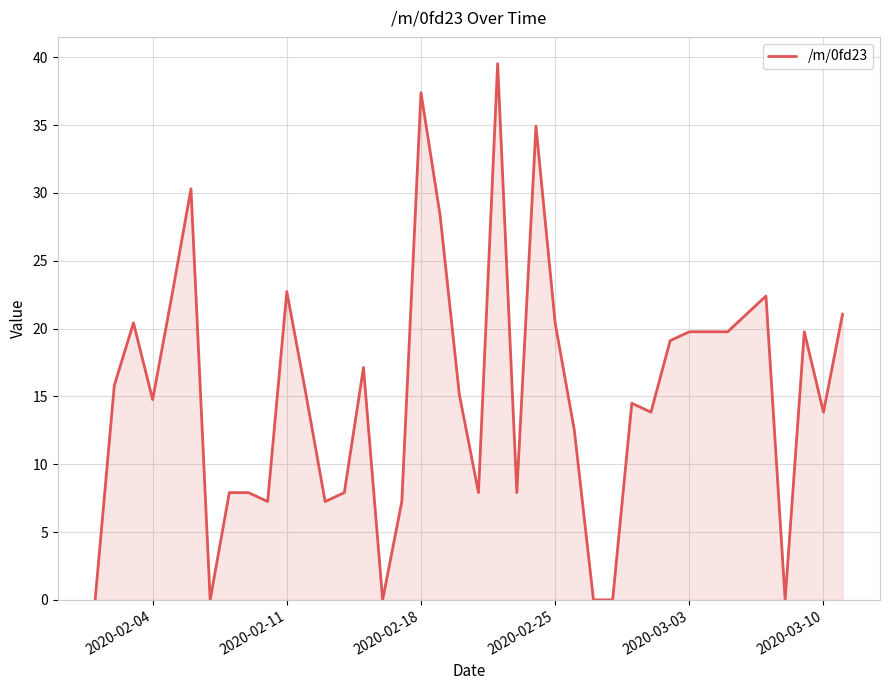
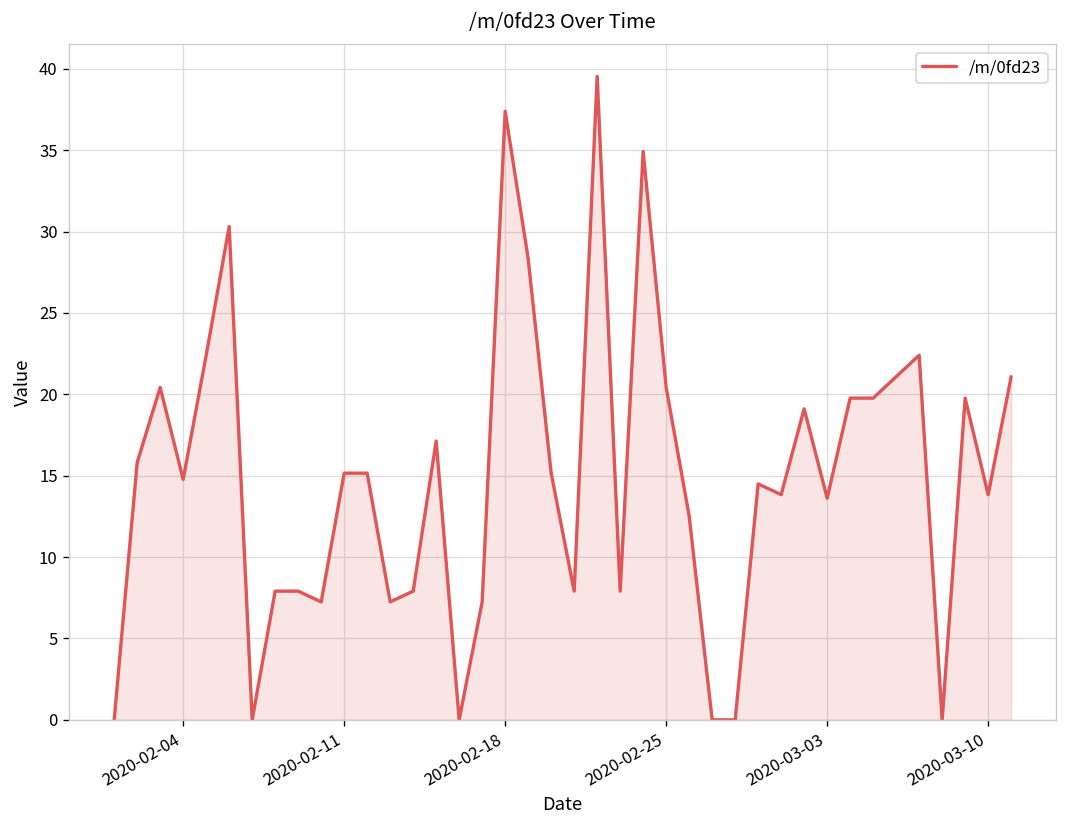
  {
    "2020-02-04": 14.8,
-   "2020-02-11": 22.7,
+   "2020-02-11": 15.2,
    "2020-02-18": 37.4,
    "2020-02-25": 20.4,
-   "2020-03-03": 19.8,
+   "2020-03-03": 13.6,
    "2020-03-10": 13.8
  }
